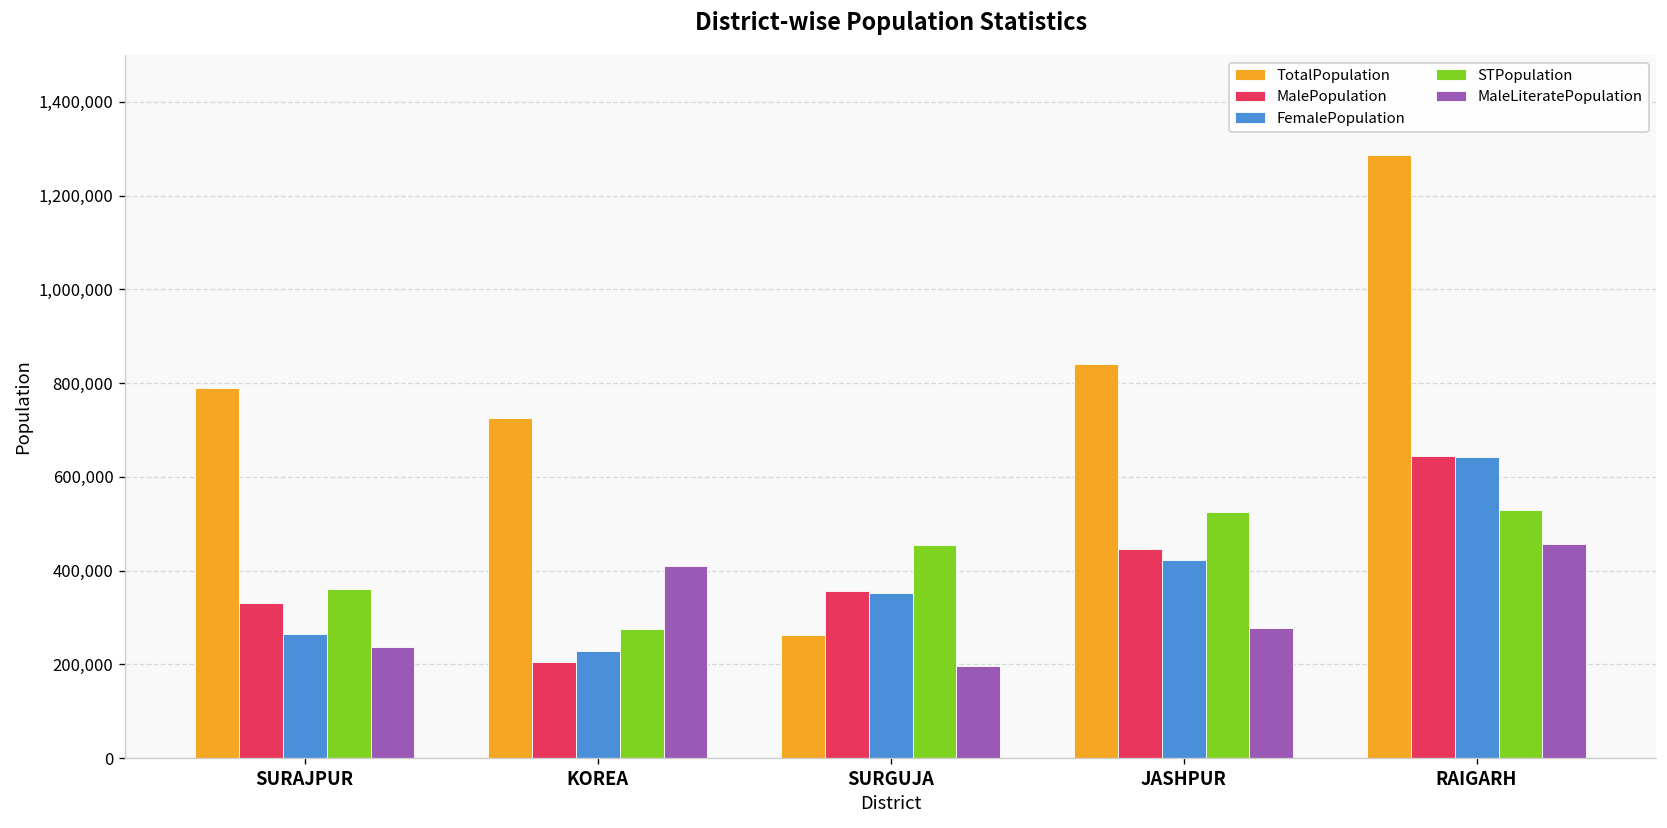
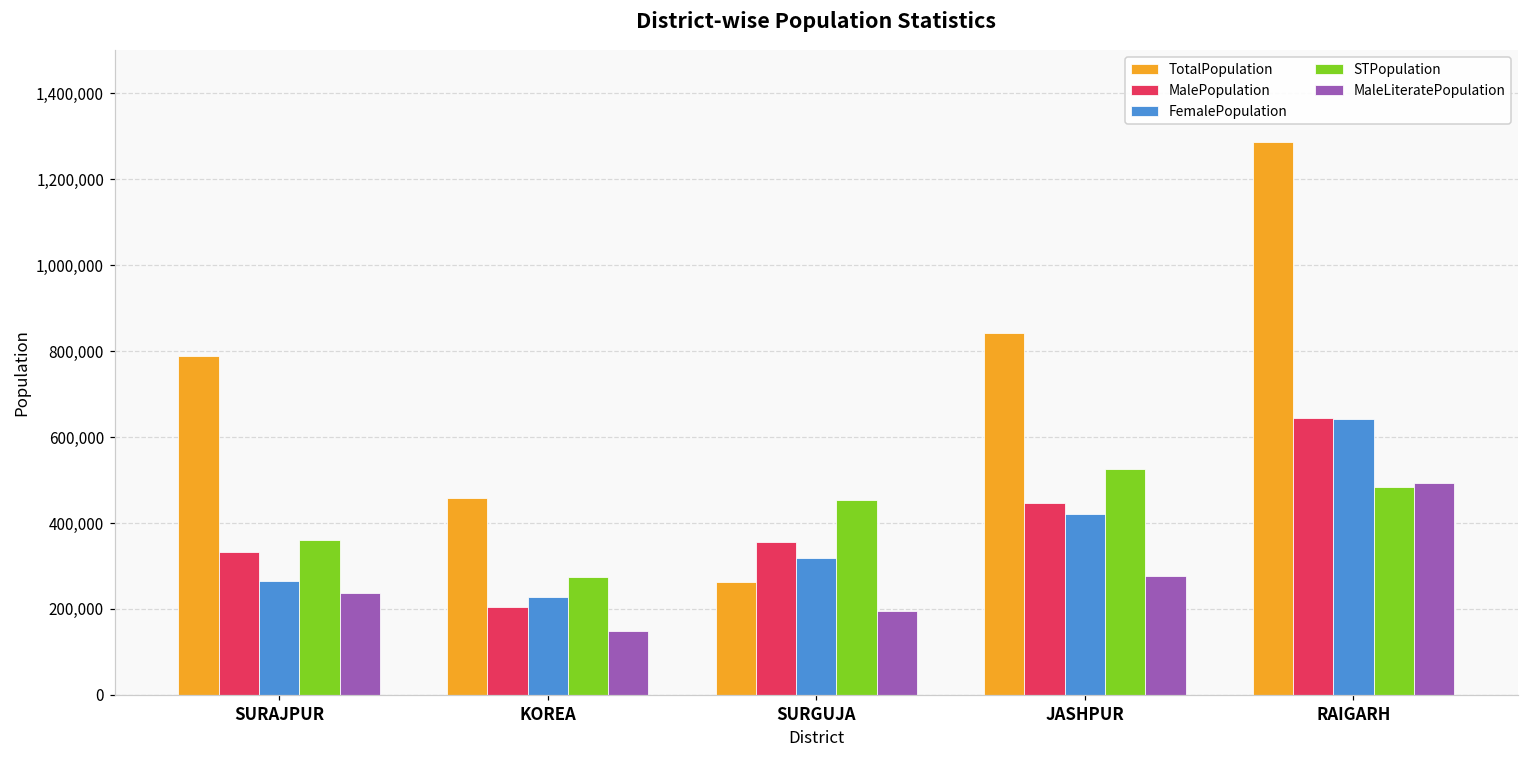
  {
    "TotalPopulation": {
      "SURAJPUR": "790,000",
-     "KOREA": "730,000",
+     "KOREA": "460,000",
      "SURGUJA": "260,000",
      "JASHPUR": "840,000",
      "RAIGARH": "1,290,000"
    },
    "MalePopulation": {
      "SURAJPUR": "330,000",
      "KOREA": "210,000",
      "SURGUJA": "360,000",
      "JASHPUR": "450,000",
      "RAIGARH": "640,000"
    },
    "FemalePopulation": {
      "SURAJPUR": "260,000",
      "KOREA": "230,000",
-     "SURGUJA": "350,000",
+     "SURGUJA": "320,000",
      "JASHPUR": "420,000",
      "RAIGARH": "640,000"
    },
    "STPopulation": {
      "SURAJPUR": "360,000",
      "KOREA": "280,000",
      "SURGUJA": "450,000",
      "JASHPUR": "530,000",
-     "RAIGARH": "530,000"
+     "RAIGARH": "480,000"
    },
    "MaleLiteratePopulation": {
      "SURAJPUR": "240,000",
-     "KOREA": "410,000",
+     "KOREA": "150,000",
      "SURGUJA": "200,000",
      "JASHPUR": "280,000",
-     "RAIGARH": "460,000"
+     "RAIGARH": "490,000"
    }
  }
